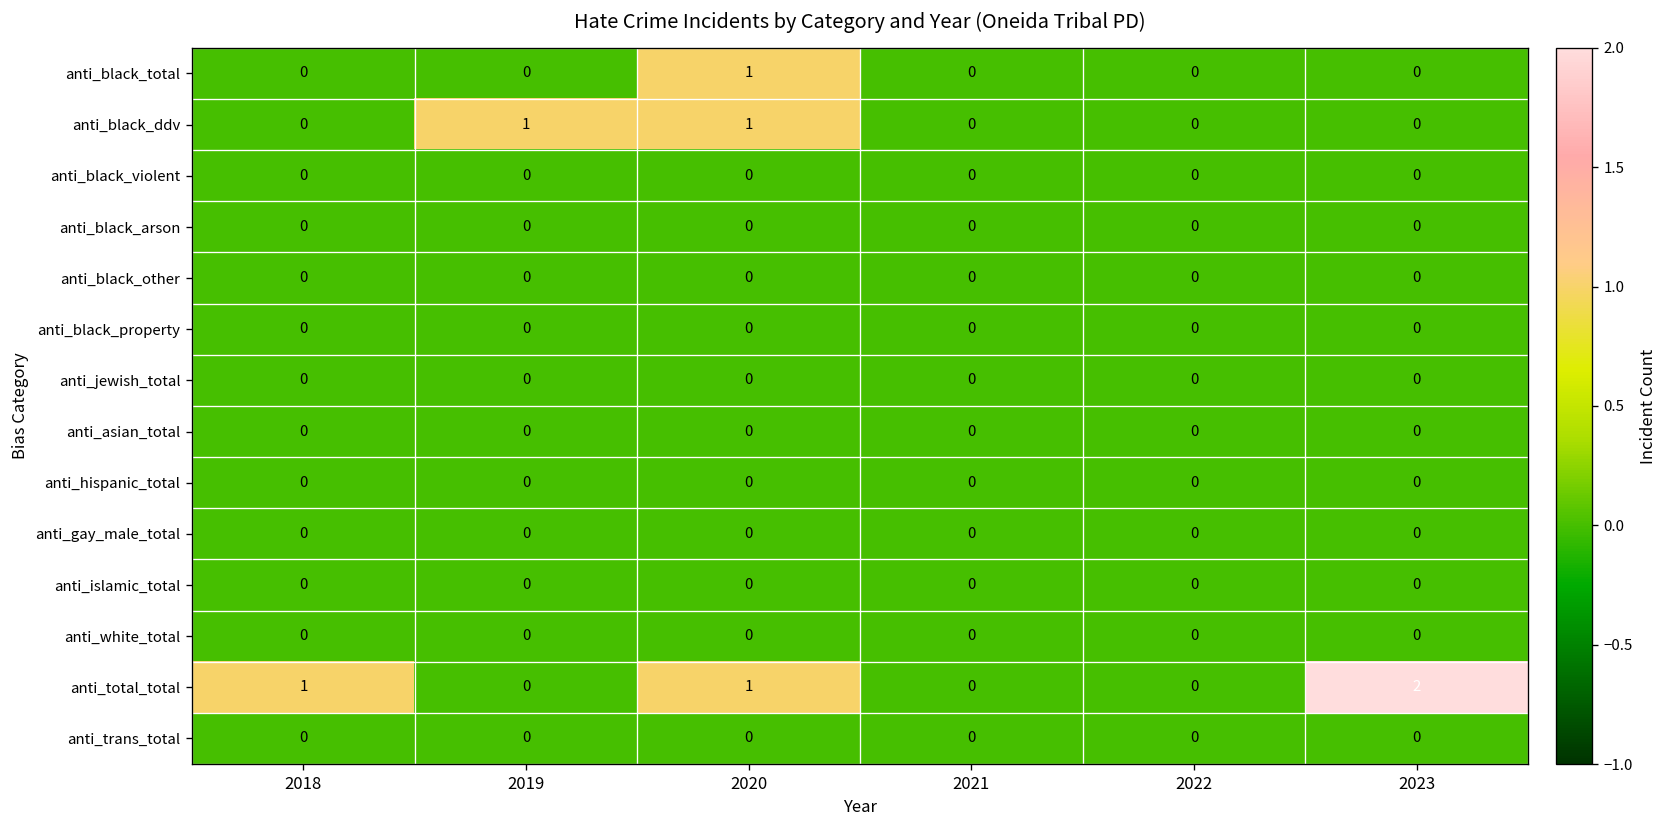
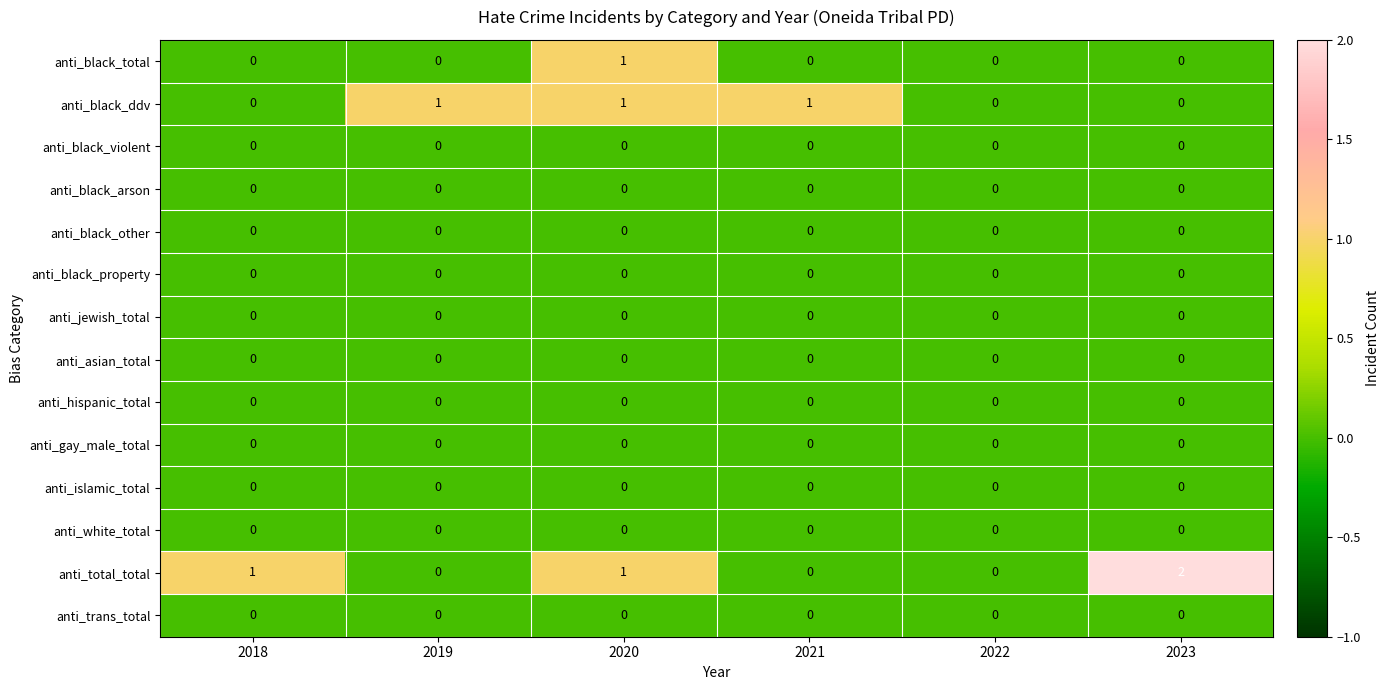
  {
    "anti_black_total": {
      "2018": 0,
      "2019": 0,
      "2020": 1,
      "2021": 0,
      "2022": 0,
      "2023": 0
    },
    "anti_black_ddv": {
      "2018": 0,
      "2019": 1,
      "2020": 1,
-     "2021": 0,
+     "2021": 1,
      "2022": 0,
      "2023": 0
    },
    "anti_black_violent": {
      "2018": 0,
      "2019": 0,
      "2020": 0,
      "2021": 0,
      "2022": 0,
      "2023": 0
    },
    "anti_black_arson": {
      "2018": 0,
      "2019": 0,
      "2020": 0,
      "2021": 0,
      "2022": 0,
      "2023": 0
    },
    "anti_black_other": {
      "2018": 0,
      "2019": 0,
      "2020": 0,
      "2021": 0,
      "2022": 0,
      "2023": 0
    },
    "anti_black_property": {
      "2018": 0,
      "2019": 0,
      "2020": 0,
      "2021": 0,
      "2022": 0,
      "2023": 0
    },
    "anti_jewish_total": {
      "2018": 0,
      "2019": 0,
      "2020": 0,
      "2021": 0,
      "2022": 0,
      "2023": 0
    },
    "anti_asian_total": {
      "2018": 0,
      "2019": 0,
      "2020": 0,
      "2021": 0,
      "2022": 0,
      "2023": 0
    },
    "anti_hispanic_total": {
      "2018": 0,
      "2019": 0,
      "2020": 0,
      "2021": 0,
      "2022": 0,
      "2023": 0
    },
    "anti_gay_male_total": {
      "2018": 0,
      "2019": 0,
      "2020": 0,
      "2021": 0,
      "2022": 0,
      "2023": 0
    },
    "anti_islamic_total": {
      "2018": 0,
      "2019": 0,
      "2020": 0,
      "2021": 0,
      "2022": 0,
      "2023": 0
    },
    "anti_white_total": {
      "2018": 0,
      "2019": 0,
      "2020": 0,
      "2021": 0,
      "2022": 0,
      "2023": 0
    },
    "anti_total_total": {
      "2018": 1,
      "2019": 0,
      "2020": 1,
      "2021": 0,
      "2022": 0
    },
    "anti_trans_total": {
      "2018": 0,
      "2019": 0,
      "2020": 0,
      "2021": 0,
      "2022": 0,
      "2023": 0
    }
  }
